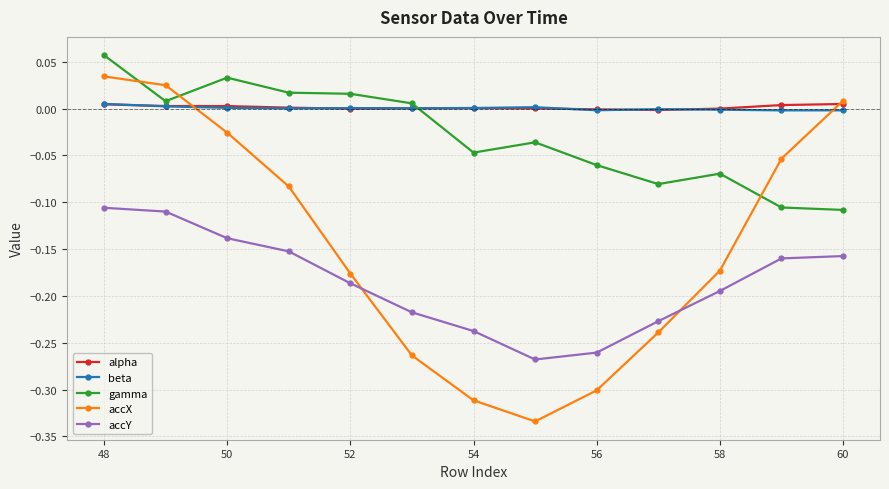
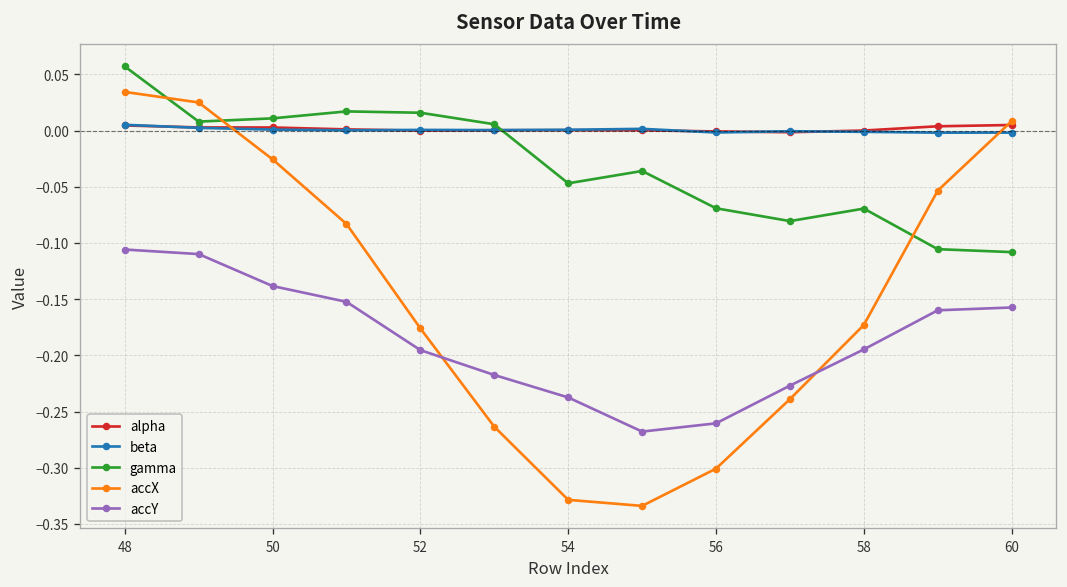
  {
    "alpha": {
      "60": 0.00
    },
    "beta": {
      "60": 0.00
    },
    "gamma": {
      "48": 0.06,
-     "50": 0.03,
+     "50": 0.01,
      "52": 0.02,
      "54": -0.05,
-     "56": -0.06,
+     "56": -0.07,
      "58": -0.07,
      "60": -0.11
    },
    "accX": {
      "48": 0.03,
      "50": -0.03,
      "52": -0.18,
-     "54": -0.31,
+     "54": -0.33,
      "56": -0.30,
      "58": -0.17,
      "60": 0.01
    },
    "accY": {
      "48": -0.11,
      "50": -0.14,
-     "52": -0.19,
+     "52": -0.20,
      "54": -0.24,
      "56": -0.26,
      "58": -0.19,
      "60": -0.16
    }
  }
